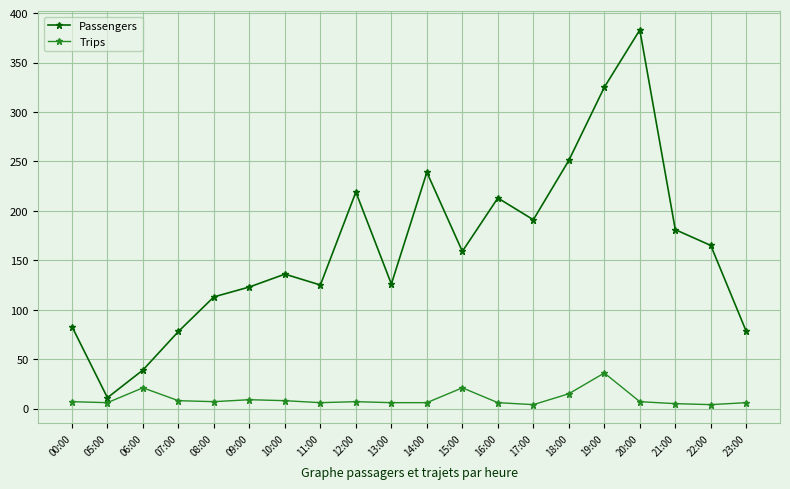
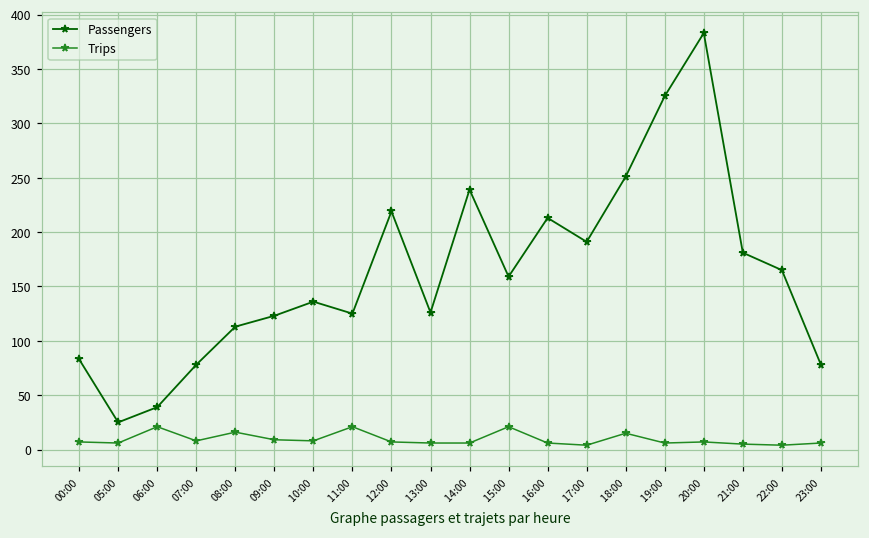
  {
    "Passengers": {
      "00:00": 80,
-     "05:00": 10,
+     "05:00": 30,
      "06:00": 40,
      "07:00": 80,
      "08:00": 110,
      "09:00": 120,
      "10:00": 140,
      "11:00": 130,
      "12:00": 220,
      "13:00": 130,
      "14:00": 240,
      "15:00": 160,
      "16:00": 210,
      "17:00": 190,
      "18:00": 250,
      "19:00": 330,
      "20:00": 380,
      "21:00": 180,
      "22:00": 170,
      "23:00": 80
    },
    "Trips": {
      "00:00": 10,
      "05:00": 10,
      "06:00": 20,
      "07:00": 10,
-     "08:00": 10,
+     "08:00": 20,
      "09:00": 10,
      "10:00": 10,
-     "11:00": 10,
+     "11:00": 20,
      "12:00": 10,
      "13:00": 10,
      "14:00": 10,
      "15:00": 20,
      "16:00": 10,
      "17:00": 0,
      "18:00": 20,
-     "19:00": 40,
+     "19:00": 10,
      "20:00": 10,
      "21:00": 10,
      "22:00": 0,
      "23:00": 10
    }
  }
